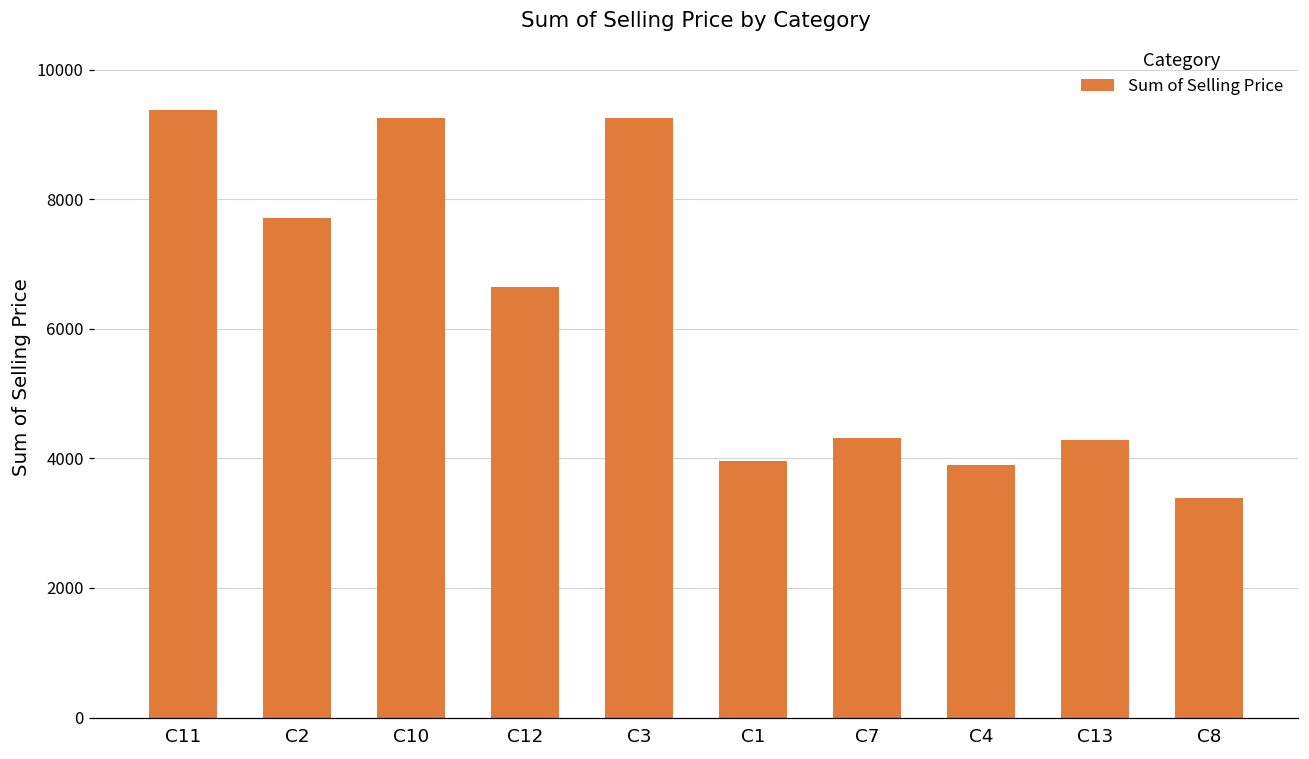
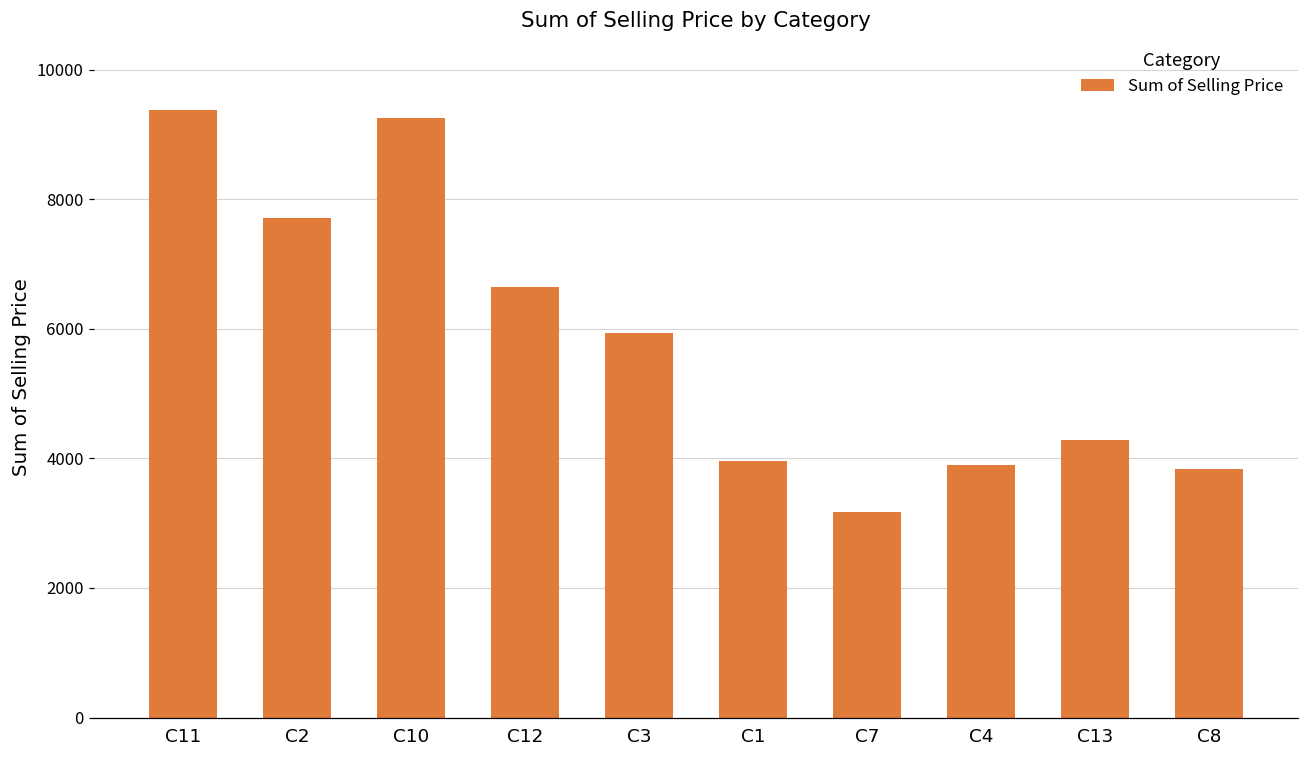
  {
    "C11": 9400,
    "C2": 7700,
    "C10": 9300,
    "C12": 6700,
-   "C3": 9300,
+   "C3": 5900,
    "C1": 4000,
-   "C7": 4300,
+   "C7": 3200,
    "C4": 3900,
    "C13": 4300,
-   "C8": 3400
+   "C8": 3800
  }
